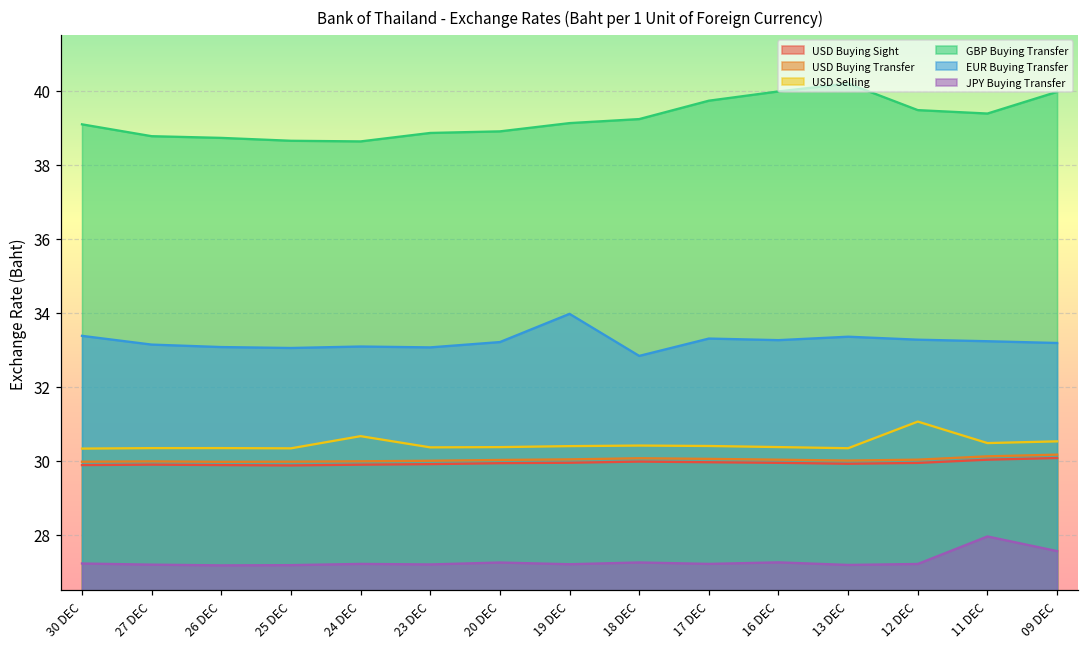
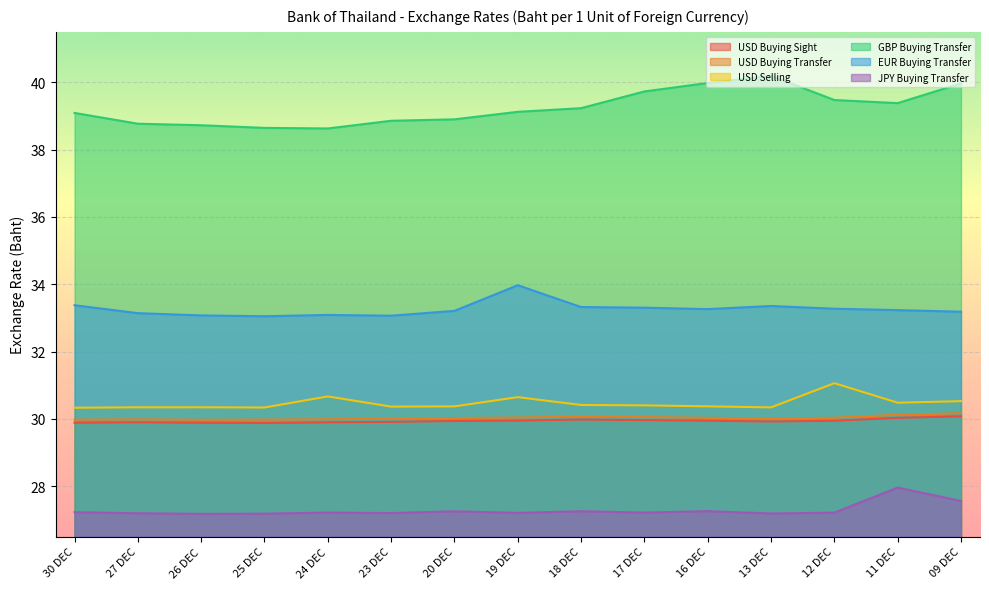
  {
    "USD Selling": {
      "30 DEC": 30.3,
      "27 DEC": 30.3,
      "26 DEC": 30.3,
      "25 DEC": 30.3,
      "24 DEC": 30.7,
      "23 DEC": 30.4,
      "20 DEC": 30.4,
-     "19 DEC": 30.4,
+     "19 DEC": 30.6,
      "18 DEC": 30.4,
      "17 DEC": 30.4,
      "16 DEC": 30.4,
      "13 DEC": 30.3,
      "12 DEC": 31.1,
      "11 DEC": 30.5,
      "09 DEC": 30.5
    },
    "GBP Buying Transfer": {
      "30 DEC": 39.1,
      "27 DEC": 38.8,
      "26 DEC": 38.7,
      "25 DEC": 38.6,
      "24 DEC": 38.6,
      "23 DEC": 38.9,
      "20 DEC": 38.9,
      "19 DEC": 39.1,
      "18 DEC": 39.2,
      "17 DEC": 39.7,
      "12 DEC": 39.5,
      "11 DEC": 39.4
    },
    "EUR Buying Transfer": {
      "30 DEC": 33.4,
      "27 DEC": 33.1,
      "26 DEC": 33.1,
      "25 DEC": 33.0,
      "24 DEC": 33.1,
      "23 DEC": 33.1,
      "20 DEC": 33.2,
      "19 DEC": 34.0,
-     "18 DEC": 32.8,
+     "18 DEC": 33.3,
      "17 DEC": 33.3,
      "16 DEC": 33.3,
      "13 DEC": 33.4,
      "12 DEC": 33.3,
      "11 DEC": 33.2,
      "09 DEC": 33.2
    },
    "JPY Buying Transfer": {
      "30 DEC": 27.2,
      "27 DEC": 27.2,
      "26 DEC": 27.2,
      "25 DEC": 27.2,
      "24 DEC": 27.2,
      "23 DEC": 27.2,
      "20 DEC": 27.3,
      "19 DEC": 27.2,
      "18 DEC": 27.3,
      "17 DEC": 27.2,
      "16 DEC": 27.3,
      "13 DEC": 27.2,
      "12 DEC": 27.2,
      "11 DEC": 28.0,
      "09 DEC": 27.6
    }
  }
